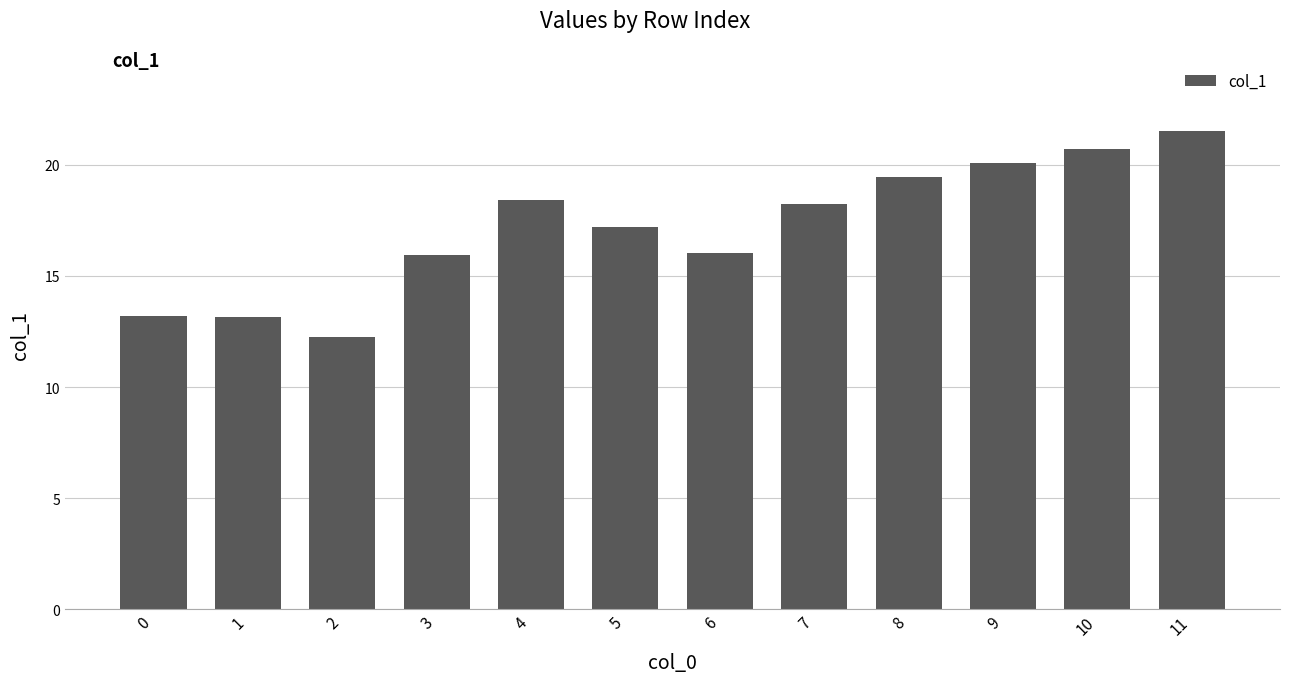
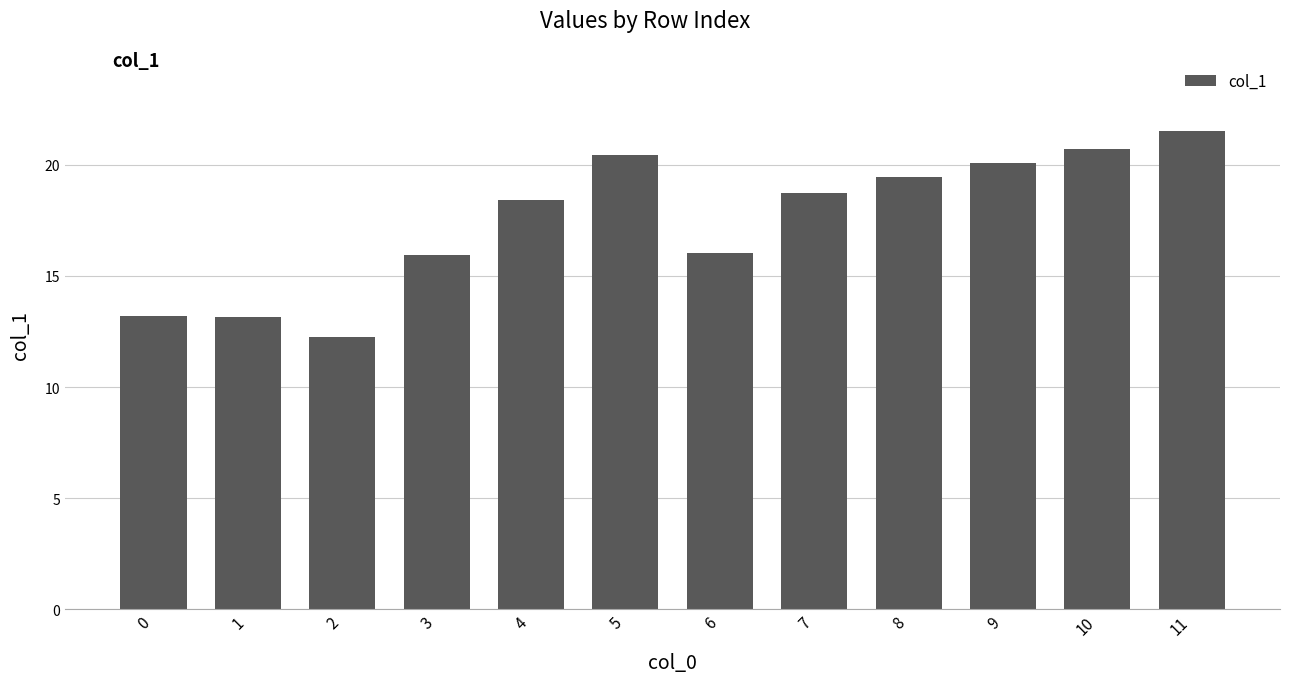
  {
    "0": 13.2,
    "1": 13.2,
    "2": 12.3,
    "3": 15.9,
    "4": 18.4,
-   "5": 17.2,
+   "5": 20.4,
    "6": 16.0,
-   "7": 18.2,
+   "7": 18.7,
    "8": 19.4,
    "9": 20.1,
    "10": 20.7,
    "11": 21.5
  }
